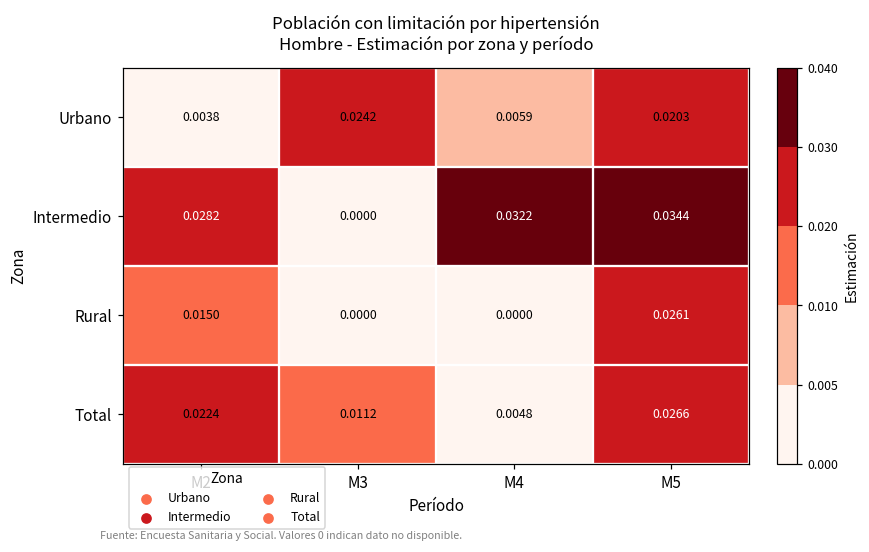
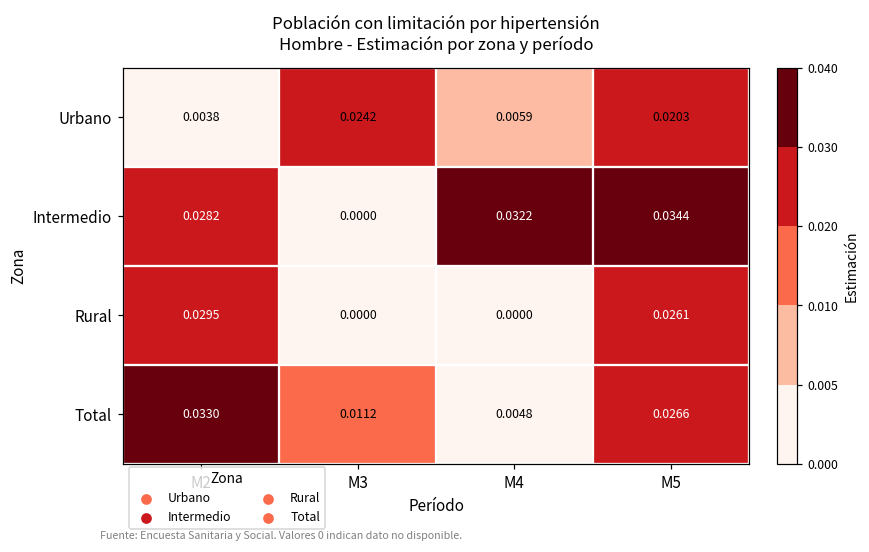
  {
    "Urbano": {
      "M2": 0.0038,
      "M3": 0.0242,
      "M4": 0.0059,
      "M5": 0.0203
    },
    "Intermedio": {
      "M2": 0.0282,
      "M3": 0.0000,
      "M4": 0.0322,
      "M5": 0.0344
    },
    "Rural": {
-     "M2": 0.0150,
+     "M2": 0.0295,
      "M3": 0.0000,
      "M4": 0.0000,
      "M5": 0.0261
    },
    "Total": {
-     "M2": 0.0224,
+     "M2": 0.0330,
      "M3": 0.0112,
      "M4": 0.0048,
      "M5": 0.0266
    }
  }
